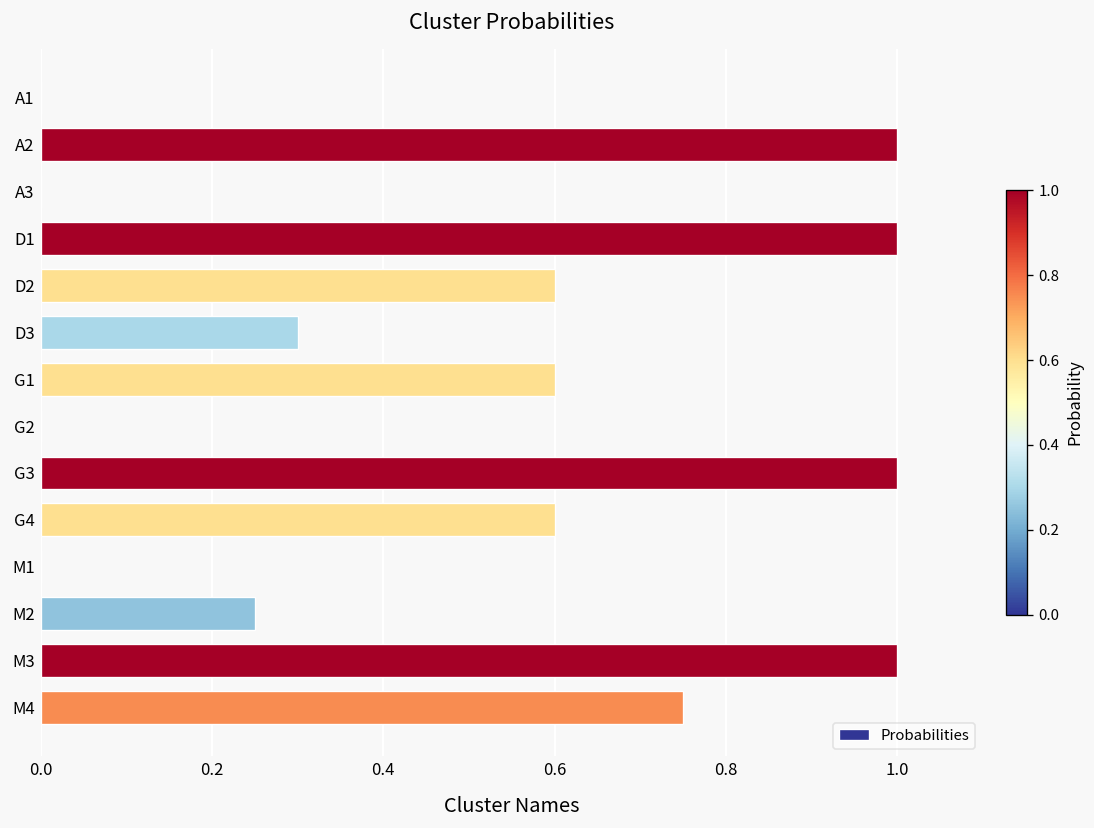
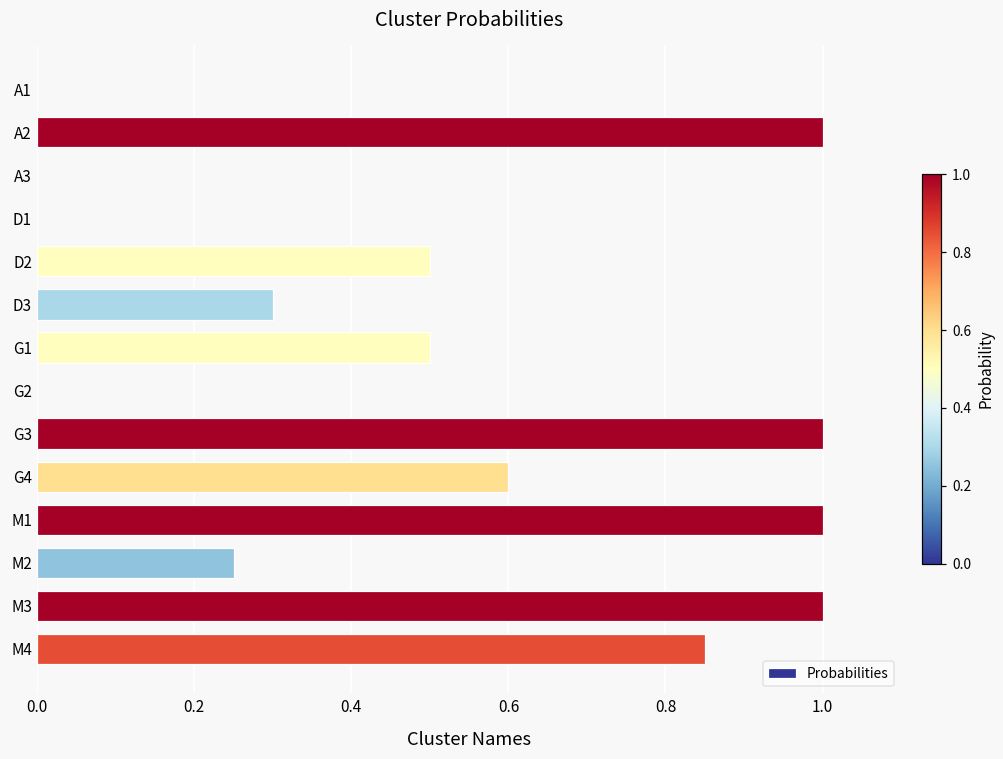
  {
    "A1": 0.00,
    "A2": 1.00,
    "A3": 0.00,
-   "D1": 1,
-   "D2": 0.6,
+   "D1": 0,
+   "D2": 0.5,
    "D3": 0.30,
-   "G1": 0.6,
+   "G1": 0.5,
    "G2": 0.00,
    "G3": 1.00,
    "G4": 0.60,
-   "M1": 0,
+   "M1": 1,
    "M2": 0.25,
    "M3": 1.00,
-   "M4": 0.75
+   "M4": 0.85
  }
